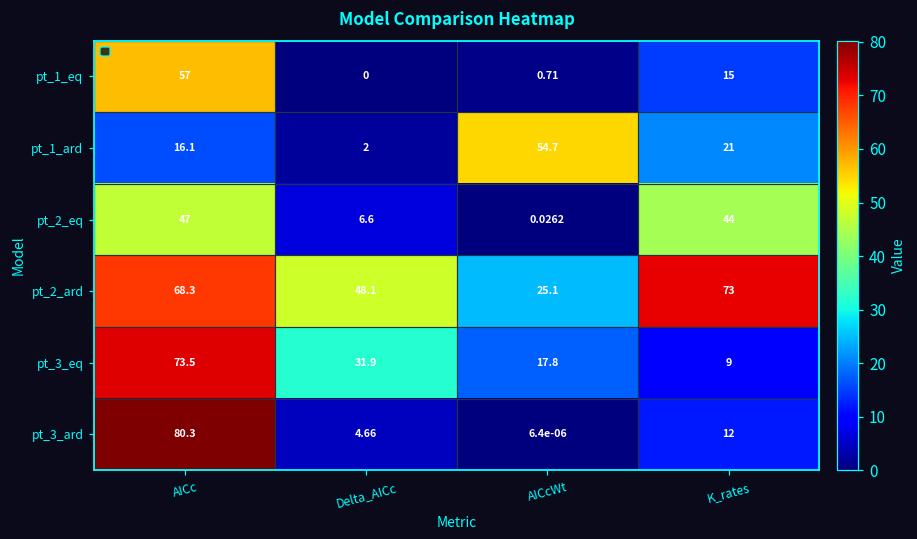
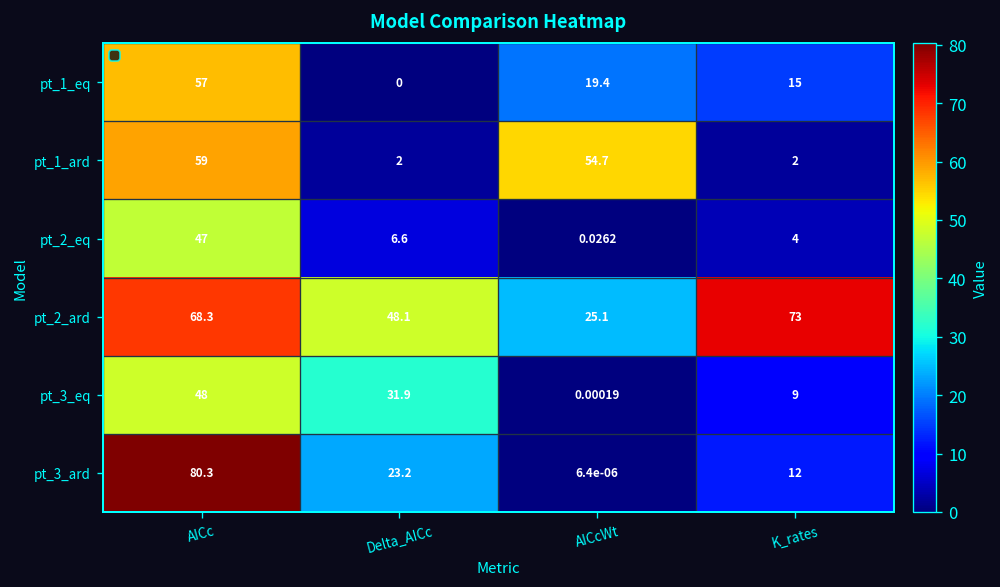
  {
    "pt_1_eq": {
      "AICc": "57",
      "Delta_AICc": "0",
-     "AICcWt": "0.71",
+     "AICcWt": "19.4",
      "K_rates": "15"
    },
    "pt_1_ard": {
-     "AICc": "16.1",
+     "AICc": "59",
      "Delta_AICc": "2",
      "AICcWt": "54.7",
-     "K_rates": "21"
+     "K_rates": "2"
    },
    "pt_2_eq": {
      "AICc": "47",
      "Delta_AICc": "6.6",
      "AICcWt": "0.0262",
-     "K_rates": "44"
+     "K_rates": "4"
    },
    "pt_2_ard": {
      "AICc": "68.3",
      "Delta_AICc": "48.1",
      "AICcWt": "25.1",
      "K_rates": "73"
    },
    "pt_3_eq": {
-     "AICc": "73.5",
+     "AICc": "48",
      "Delta_AICc": "31.9",
-     "AICcWt": "17.8",
+     "AICcWt": "0.00019",
      "K_rates": "9"
    },
    "pt_3_ard": {
      "AICc": "80.3",
-     "Delta_AICc": "4.66",
+     "Delta_AICc": "23.2",
      "AICcWt": "6.4e-06",
      "K_rates": "12"
    }
  }
